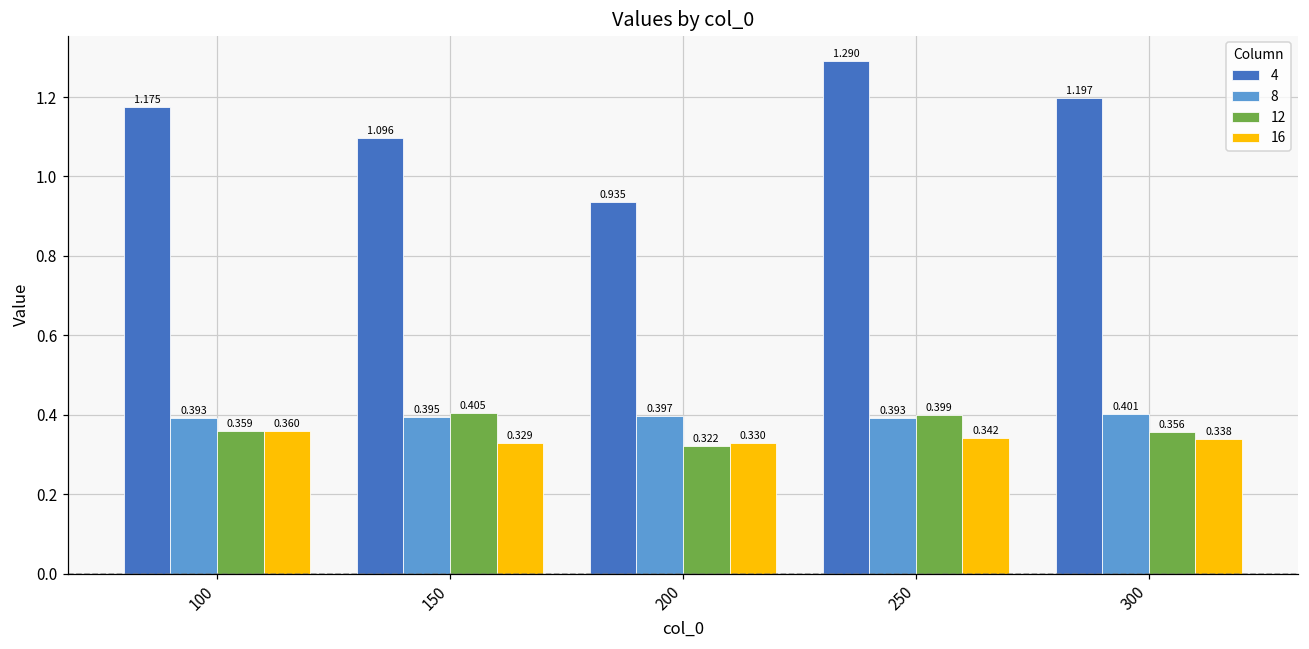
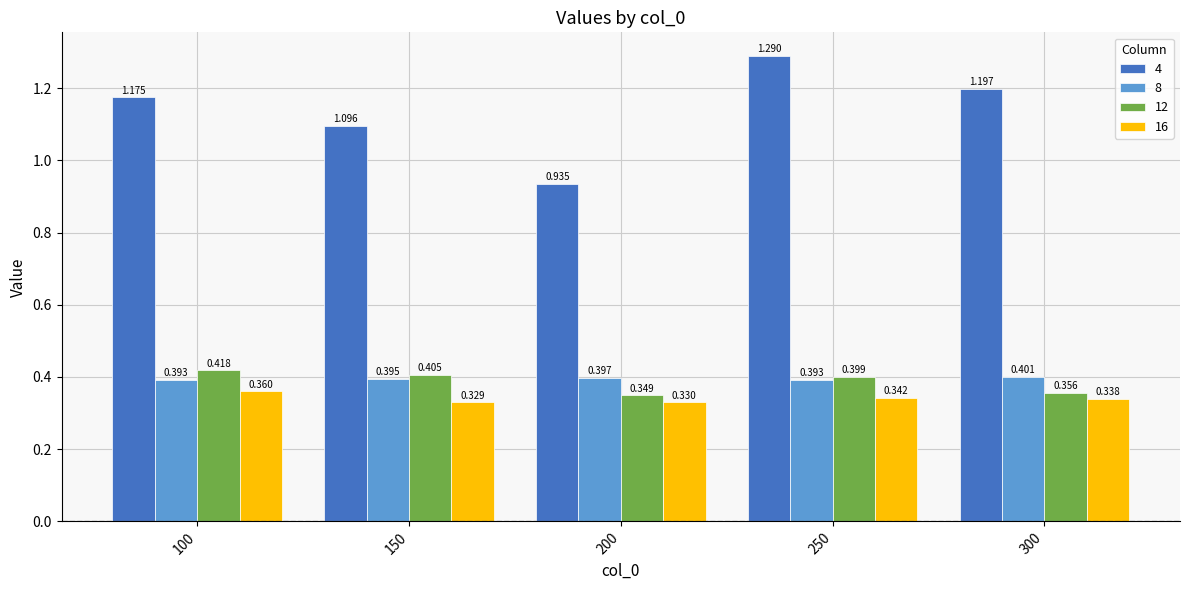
  {
    "12": {
-     "100": 0.359,
+     "100": 0.418,
      "150": 0.405,
-     "200": 0.322,
+     "200": 0.349,
      "250": 0.399,
      "300": 0.356
    },
    "16": {
      "100": 0.360,
      "150": 0.329,
      "200": 0.330,
      "250": 0.342,
      "300": 0.338
    }
  }
